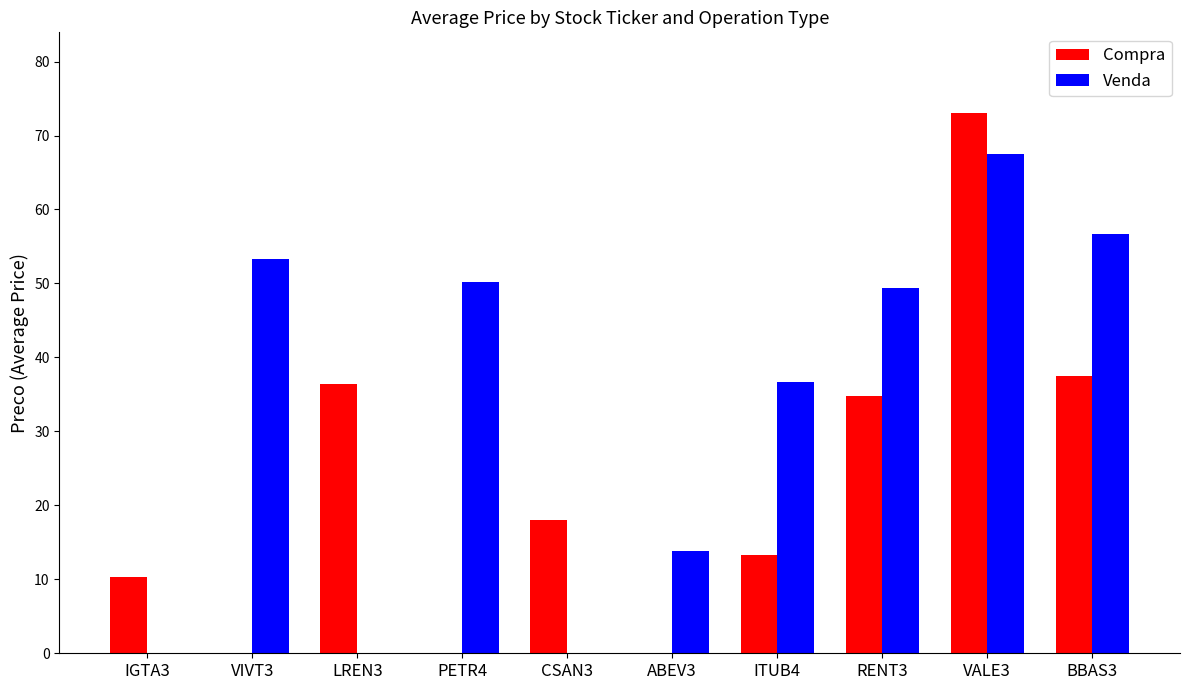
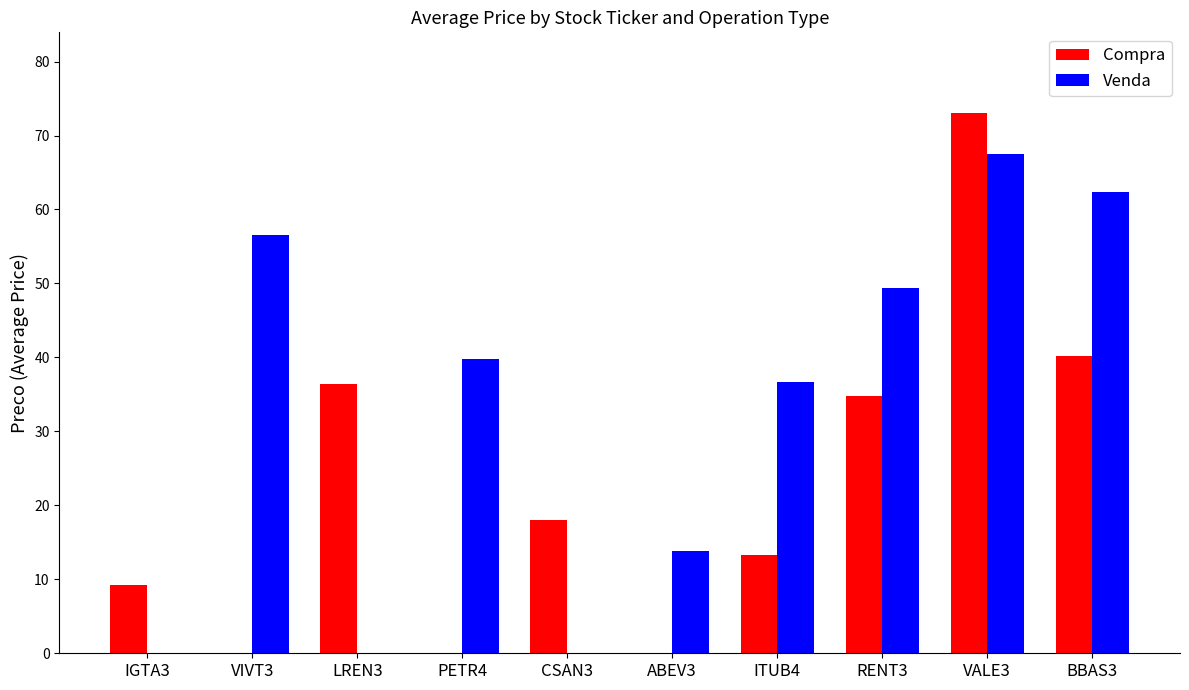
  {
    "Compra": {
-     "IGTA3": 10,
+     "IGTA3": 9,
      "VIVT3": 0,
      "LREN3": 36,
      "PETR4": 0,
      "CSAN3": 18,
      "ABEV3": 0,
      "ITUB4": 13,
      "RENT3": 35,
      "VALE3": 73,
-     "BBAS3": 38
+     "BBAS3": 40
    },
    "Venda": {
      "IGTA3": 0,
-     "VIVT3": 53,
+     "VIVT3": 57,
      "LREN3": 0,
-     "PETR4": 50,
+     "PETR4": 40,
      "CSAN3": 0,
      "ABEV3": 14,
      "ITUB4": 37,
      "RENT3": 49,
      "VALE3": 68,
-     "BBAS3": 57
+     "BBAS3": 62
    }
  }
